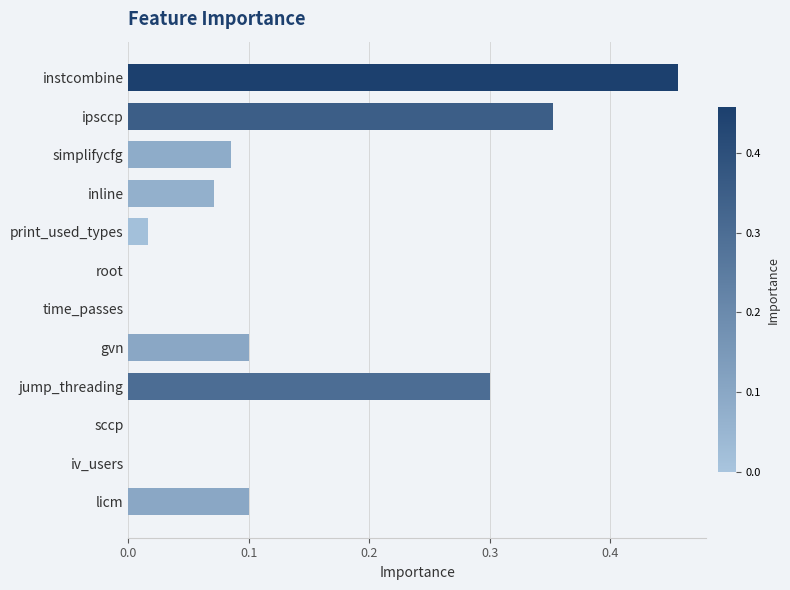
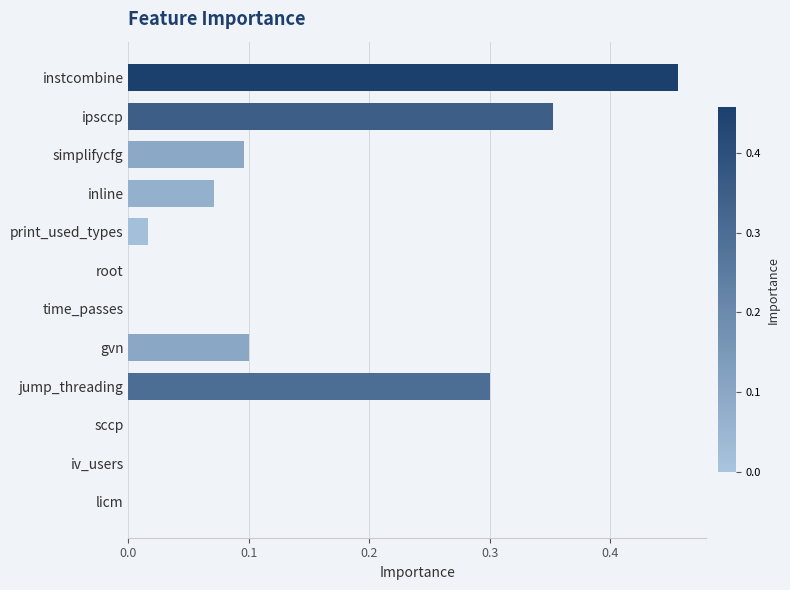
  {
    "instcombine": 0.457,
    "ipsccp": 0.352,
-   "simplifycfg": 0.085,
+   "simplifycfg": 0.096,
    "inline": 0.071,
    "print_used_types": 0.016,
    "root": 0.000,
    "time_passes": 0.000,
    "gvn": 0.100,
    "jump_threading": 0.300,
    "sccp": 0.000,
    "iv_users": 0.000,
-   "licm": 0.1
+   "licm": 0.0
  }
